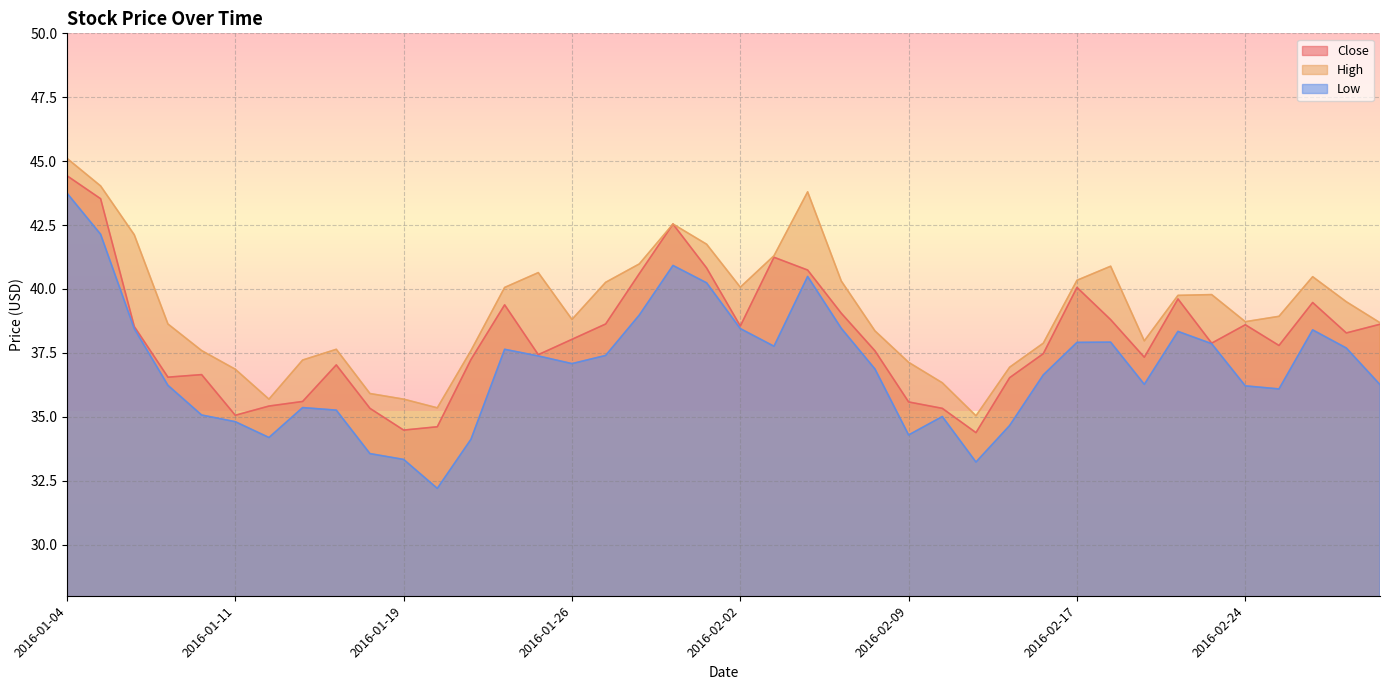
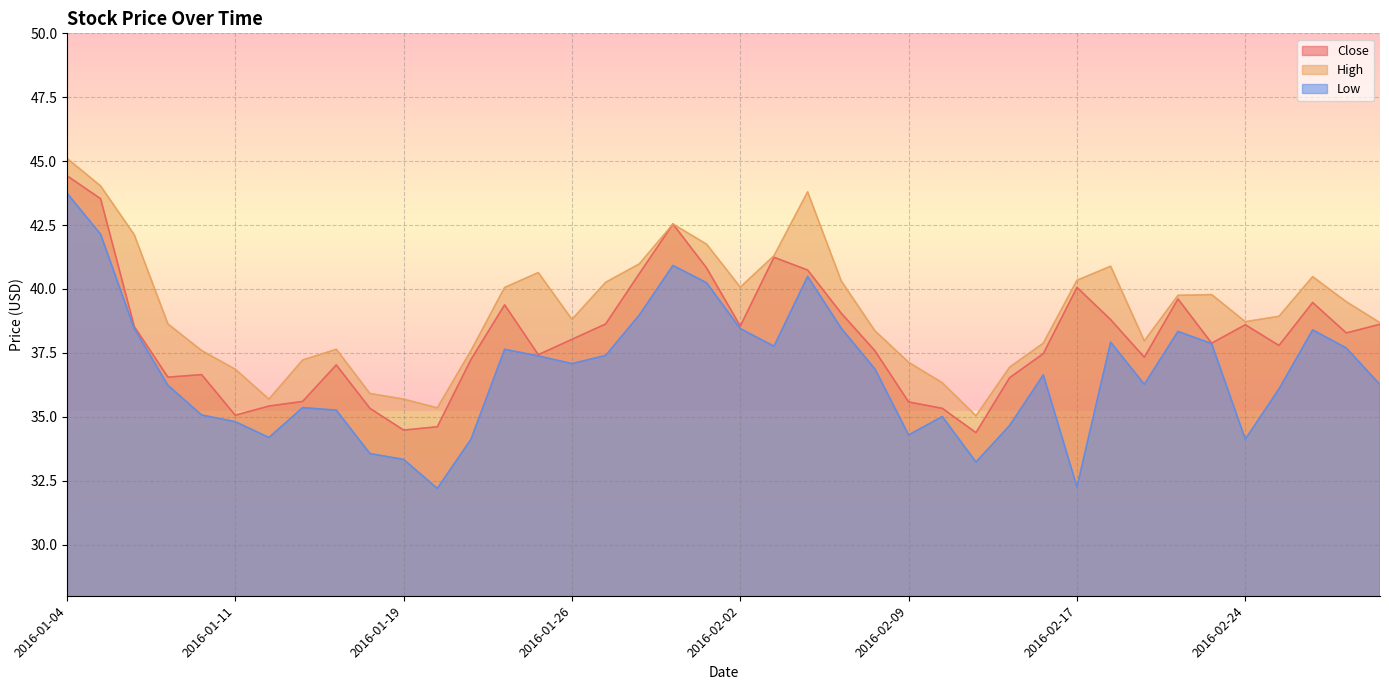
  {
    "Low": {
      "2016-01-04": 43.8,
      "2016-01-11": 34.8,
      "2016-01-19": 33.3,
      "2016-01-26": 37.1,
      "2016-02-02": 38.5,
      "2016-02-09": 34.3,
-     "2016-02-17": 37.9,
-     "2016-02-24": 36.2
+     "2016-02-17": 32.3,
+     "2016-02-24": 34.1
    }
  }
